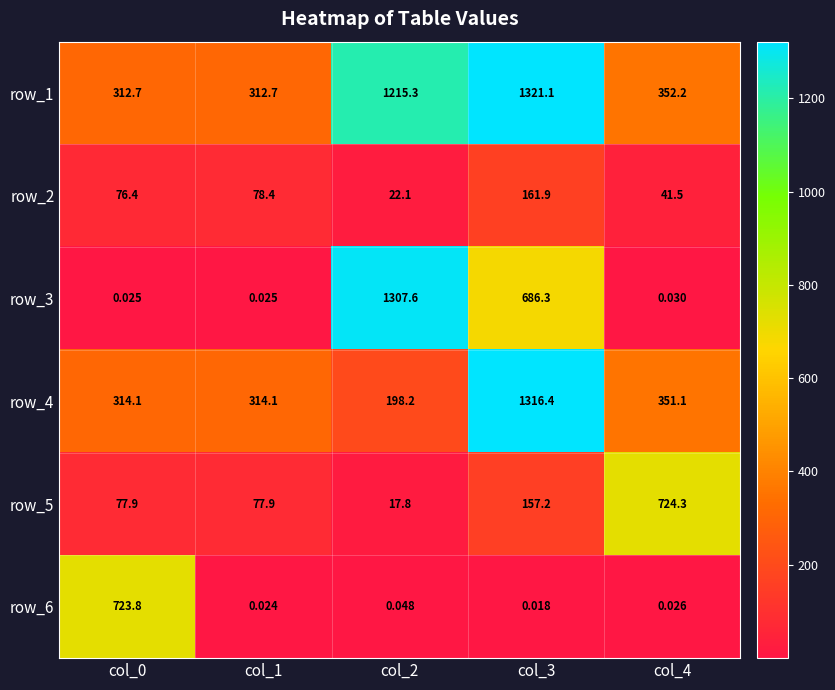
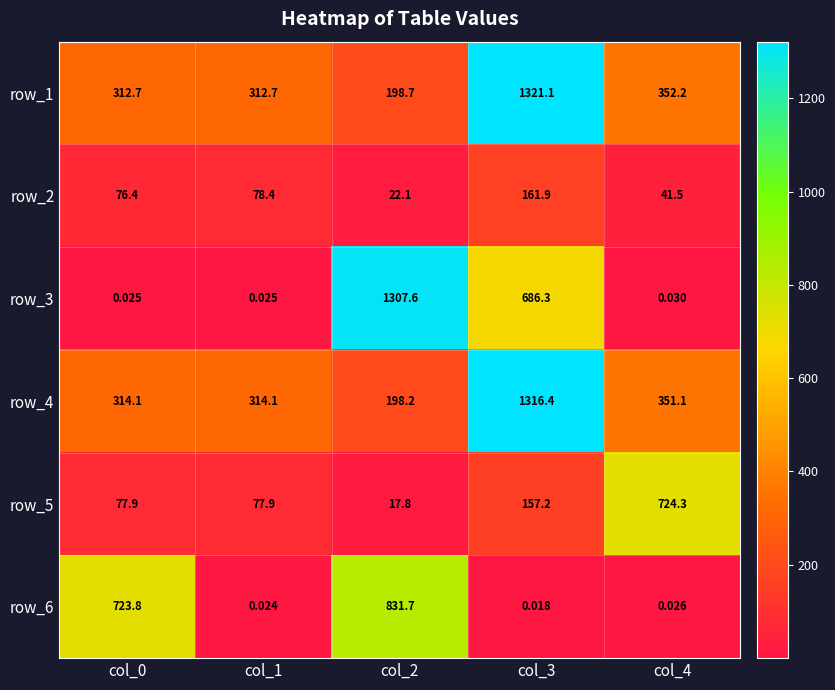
  {
    "row_1": {
      "col_0": 312.7,
      "col_1": 312.7,
-     "col_2": 1215.3,
+     "col_2": 198.7,
      "col_3": 1321.1,
      "col_4": 352.2
    },
    "row_2": {
      "col_0": 76.4,
      "col_1": 78.4,
      "col_2": 22.1,
      "col_3": 161.9,
      "col_4": 41.5
    },
    "row_3": {
      "col_0": 0.025,
      "col_1": 0.025,
      "col_2": 1307.6,
      "col_3": 686.3,
      "col_4": 0.030
    },
    "row_4": {
      "col_0": 314.1,
      "col_1": 314.1,
      "col_2": 198.2,
      "col_3": 1316.4,
      "col_4": 351.1
    },
    "row_5": {
      "col_0": 77.9,
      "col_1": 77.9,
      "col_2": 17.8,
      "col_3": 157.2,
      "col_4": 724.3
    },
    "row_6": {
      "col_0": 723.8,
      "col_1": 0.024,
-     "col_2": 0.048,
+     "col_2": 831.7,
      "col_3": 0.018,
      "col_4": 0.026
    }
  }
